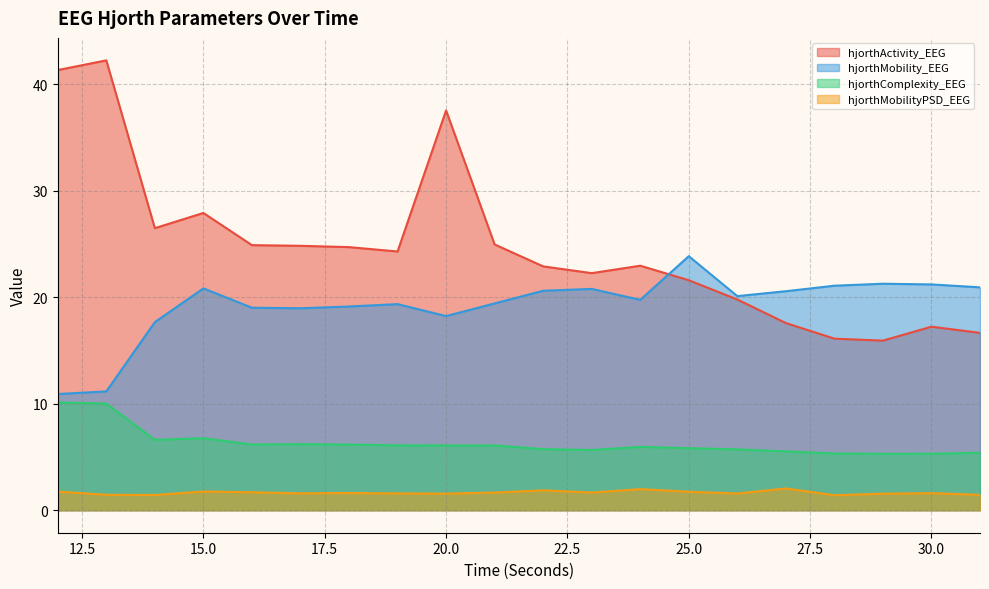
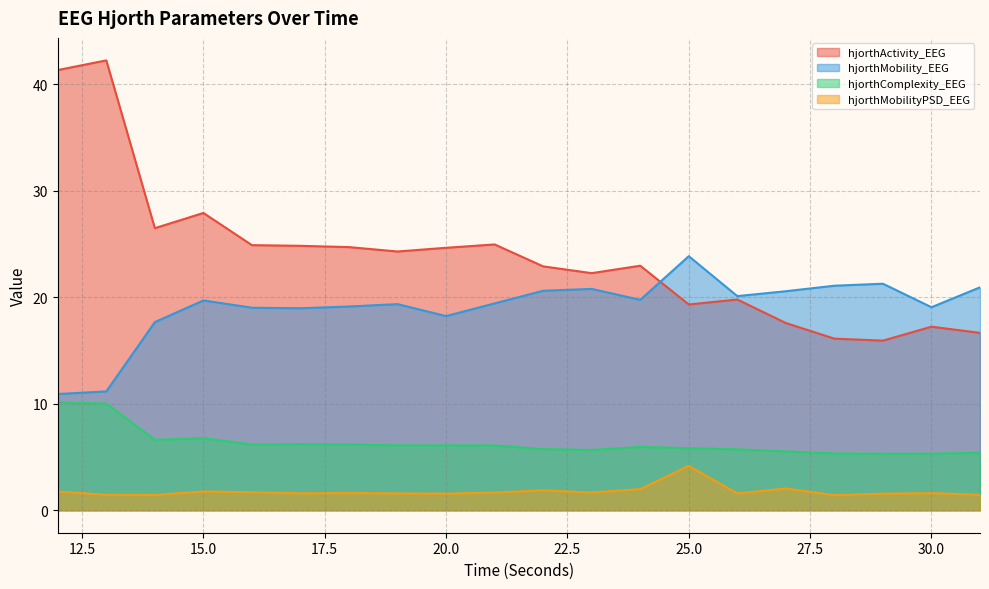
  {
    "hjorthActivity_EEG": {
      "15.0": 27.9,
-     "20.0": 37.5,
-     "25.0": 21.6,
+     "20.0": 24.6,
+     "25.0": 19.3,
      "30.0": 17.2
    },
    "hjorthMobility_EEG": {
-     "15.0": 20.8,
+     "15.0": 19.7,
      "20.0": 18.2,
      "25.0": 23.9,
-     "30.0": 21.2
+     "30.0": 19.1
    },
    "hjorthComplexity_EEG": {
      "15.0": 6.8,
      "20.0": 6.1,
      "25.0": 5.8,
      "30.0": 5.3
    },
    "hjorthMobilityPSD_EEG": {
      "15.0": 1.8,
      "20.0": 1.6,
-     "25.0": 1.7,
+     "25.0": 4.2,
      "30.0": 1.6
    }
  }
